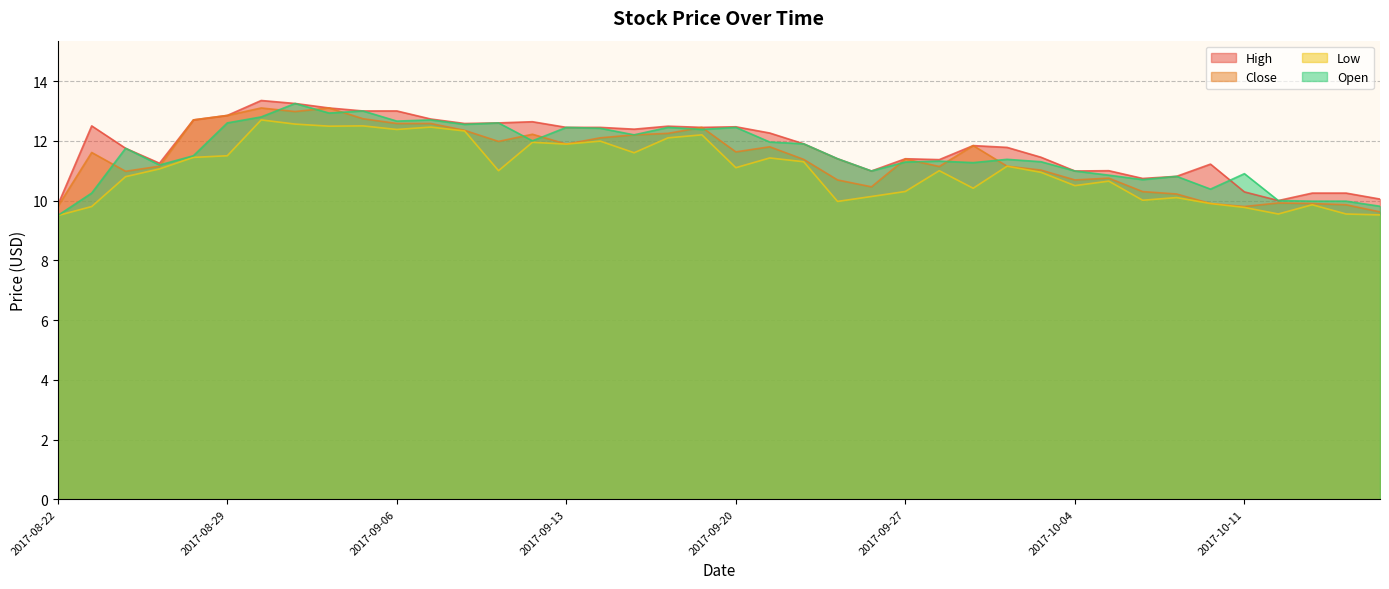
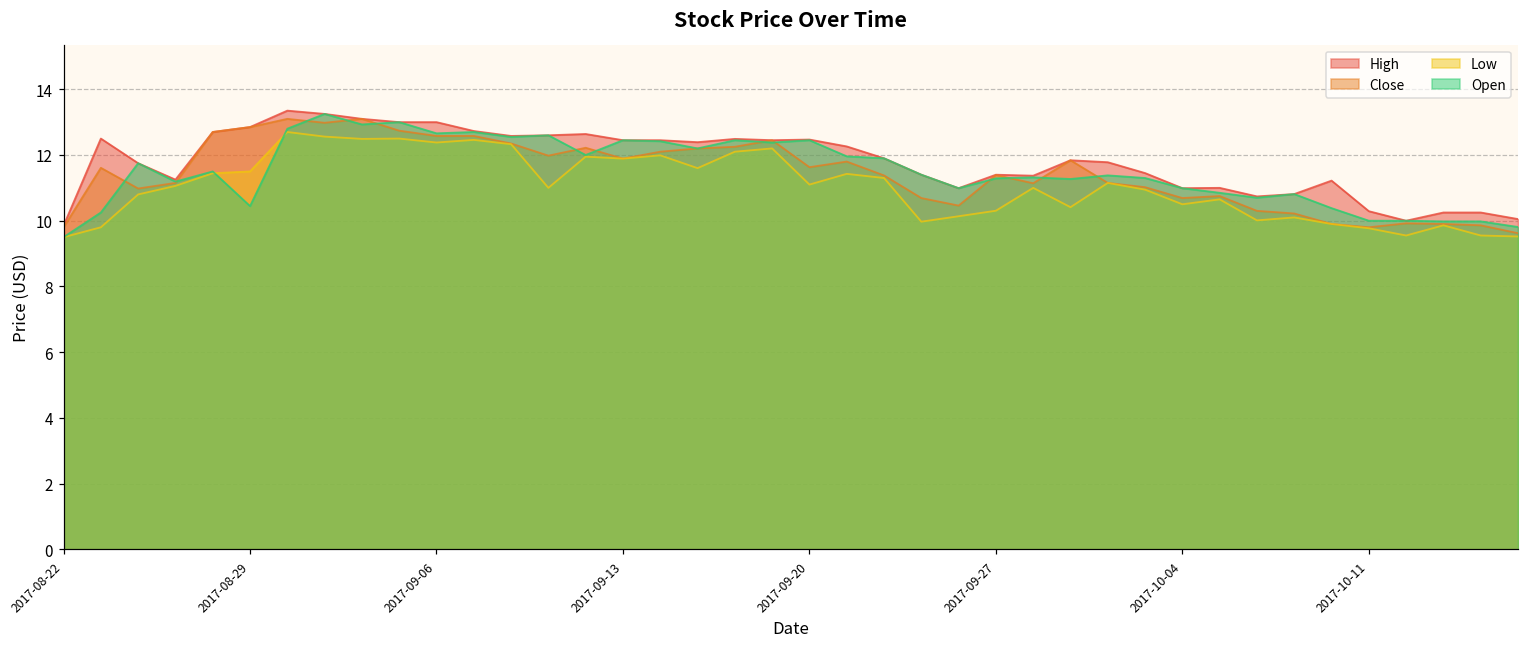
  {
    "Open": {
-     "2017-08-29": 12.6,
+     "2017-08-29": 10.4,
      "2017-09-27": 11.3,
-     "2017-10-11": 10.9
+     "2017-10-11": 10.0
    }
  }
